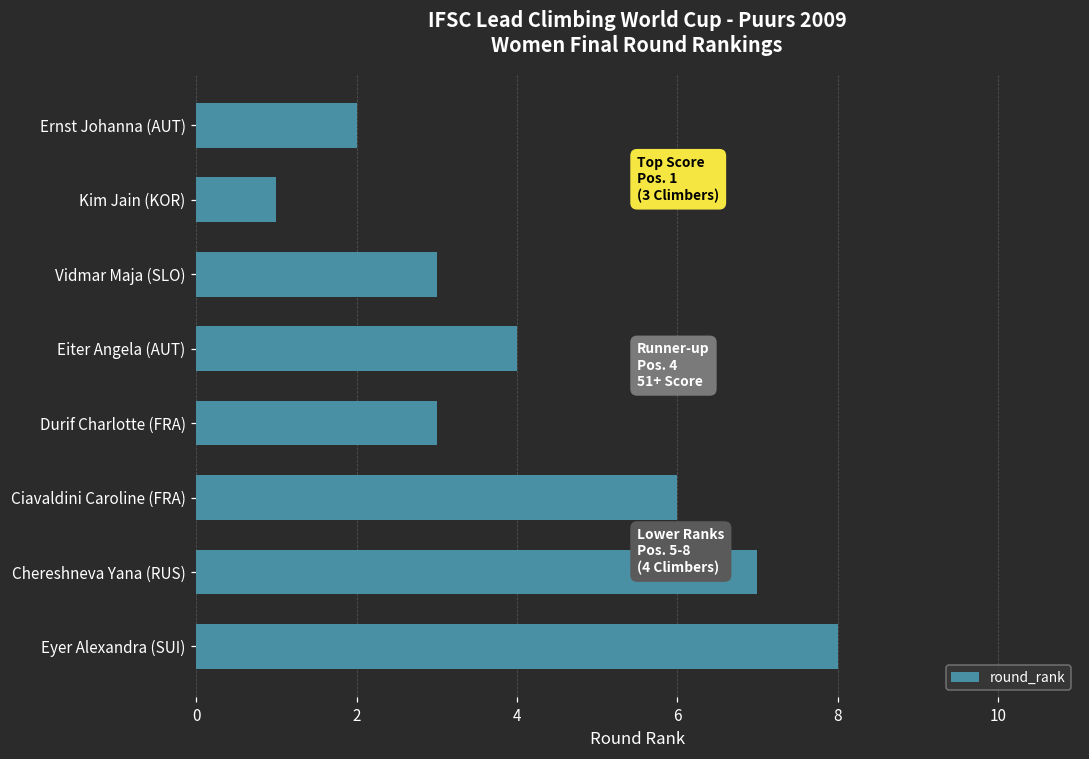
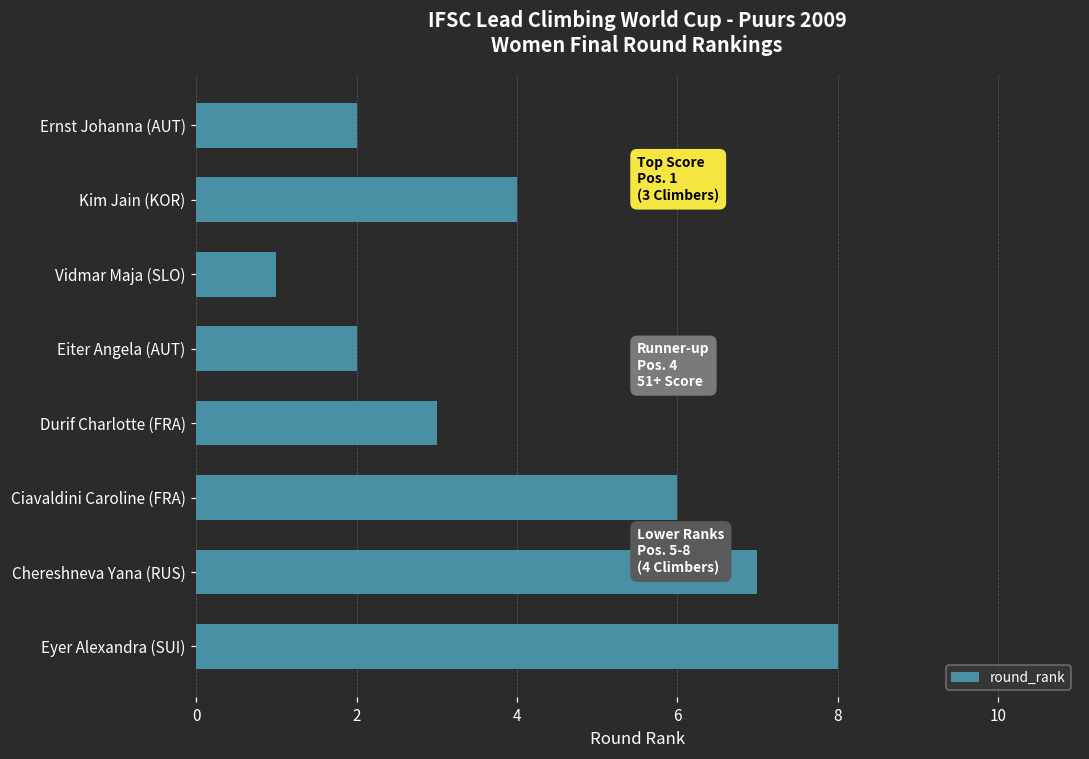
  {
    "Ernst Johanna (AUT)": 2,
-   "Kim Jain (KOR)": 1,
-   "Vidmar Maja (SLO)": 3,
-   "Eiter Angela (AUT)": 4,
+   "Kim Jain (KOR)": 4,
+   "Vidmar Maja (SLO)": 1,
+   "Eiter Angela (AUT)": 2,
    "Durif Charlotte (FRA)": 3,
    "Ciavaldini Caroline (FRA)": 6,
    "Eyer Alexandra (SUI)": 8
  }
